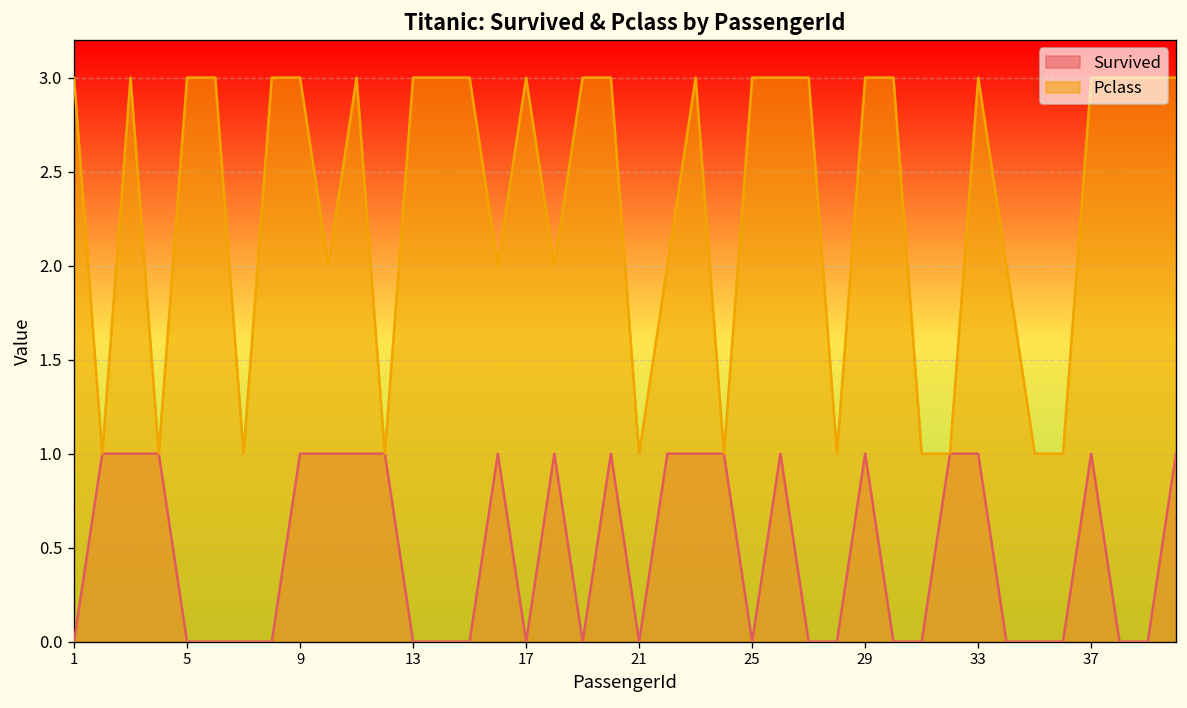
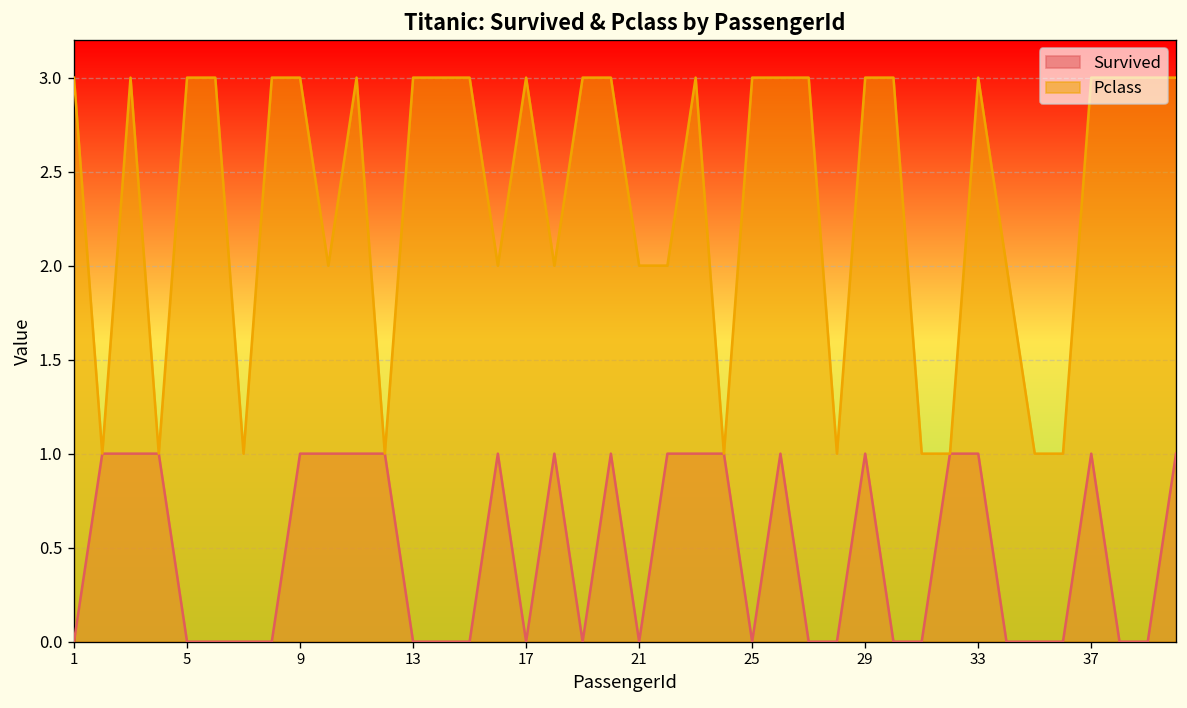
  {
    "Survived": {
      "1": 0,
      "5": 0,
      "9": 1,
      "13": 0,
      "17": 0,
      "21": 0,
      "25": 0,
      "29": 1,
      "33": 1,
      "37": 1
    },
    "Pclass": {
      "1": 3,
      "5": 3,
      "9": 3,
      "13": 3,
      "17": 3,
-     "21": 1,
+     "21": 2,
      "25": 3,
      "29": 3,
      "33": 3
    }
  }
